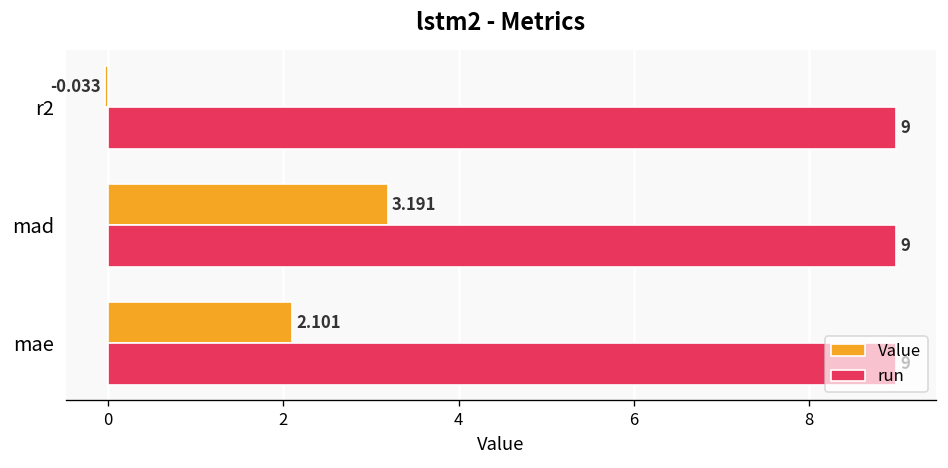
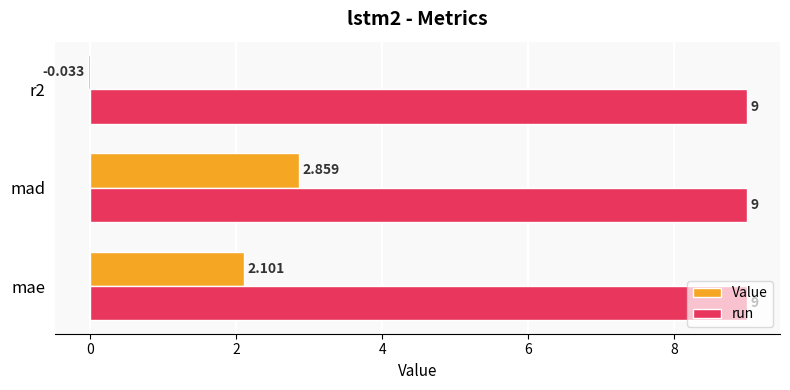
  {
    "Value": {
      "r2": -0.033,
-     "mad": 3.191,
+     "mad": 2.859,
      "mae": 2.101
    },
    "run": {
      "r2": 9,
      "mad": 9
    }
  }
